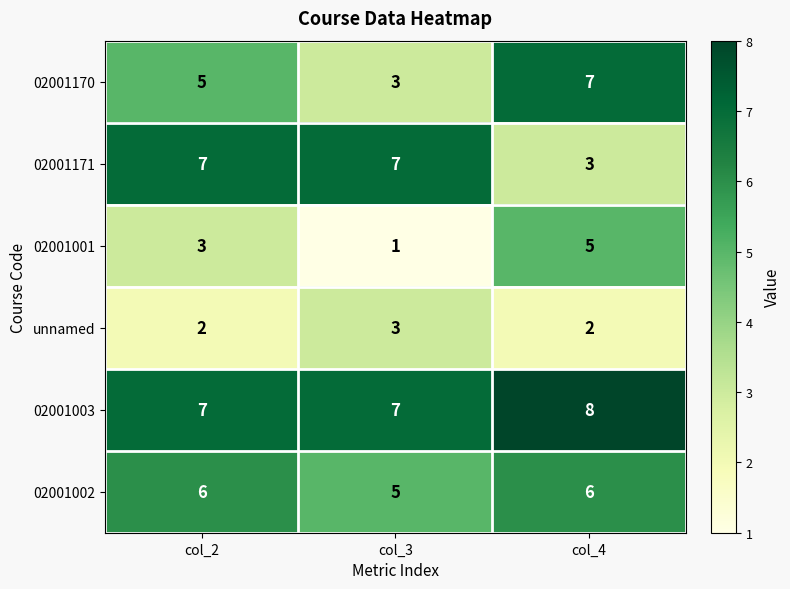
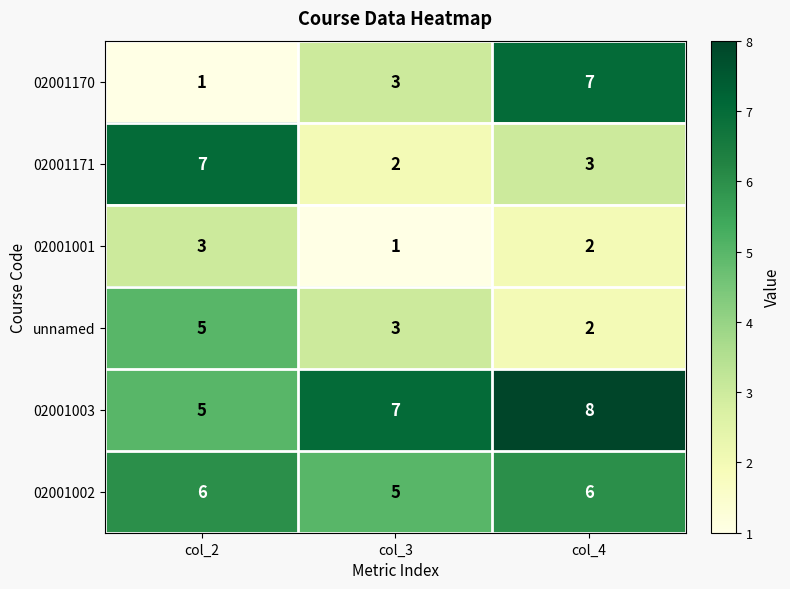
  {
    "02001170": {
-     "col_2": 5,
+     "col_2": 1,
      "col_3": 3,
      "col_4": 7
    },
    "02001171": {
      "col_2": 7,
-     "col_3": 7,
+     "col_3": 2,
      "col_4": 3
    },
    "02001001": {
      "col_2": 3,
      "col_3": 1,
-     "col_4": 5
+     "col_4": 2
    },
    "unnamed": {
-     "col_2": 2,
+     "col_2": 5,
      "col_3": 3,
      "col_4": 2
    },
    "02001003": {
-     "col_2": 7,
+     "col_2": 5,
      "col_3": 7,
      "col_4": 8
    },
    "02001002": {
      "col_2": 6,
      "col_3": 5,
      "col_4": 6
    }
  }
